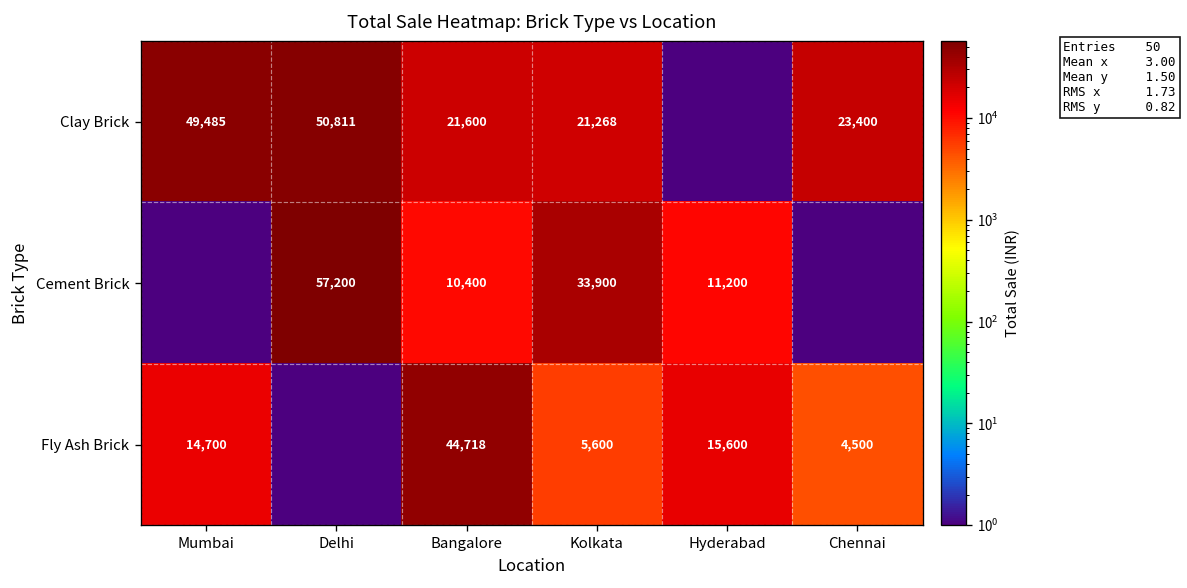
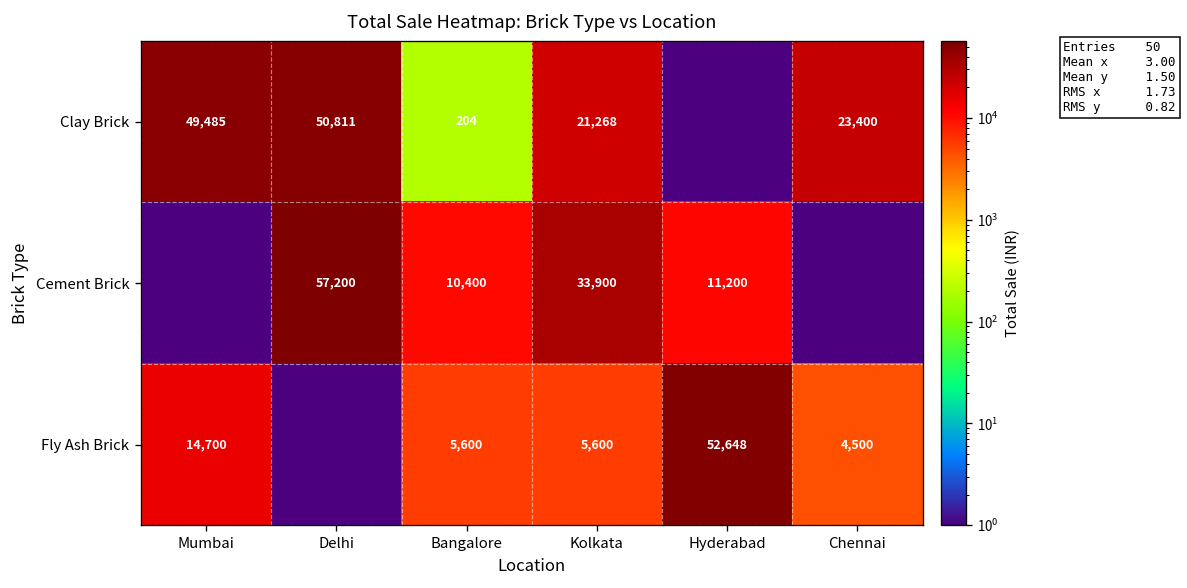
  {
    "Clay Brick": {
      "Mumbai": "49,485",
      "Delhi": "50,811",
-     "Bangalore": "21,600",
+     "Bangalore": "204",
      "Kolkata": "21,268",
      "Chennai": "23,400"
    },
    "Cement Brick": {
      "Delhi": "57,200",
      "Bangalore": "10,400",
      "Kolkata": "33,900",
      "Hyderabad": "11,200"
    },
    "Fly Ash Brick": {
      "Mumbai": "14,700",
-     "Bangalore": "44,718",
+     "Bangalore": "5,600",
      "Kolkata": "5,600",
-     "Hyderabad": "15,600",
+     "Hyderabad": "52,648",
      "Chennai": "4,500"
    }
  }
